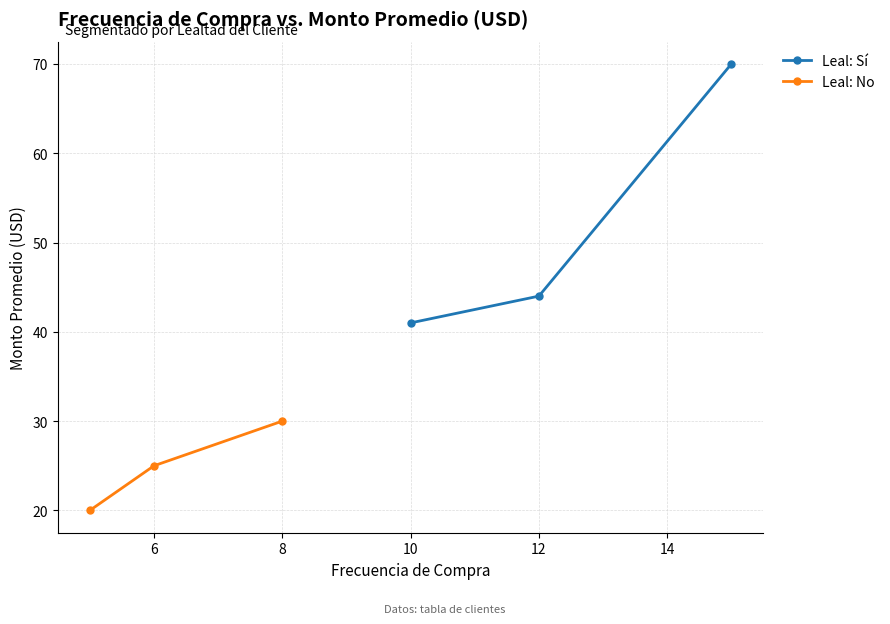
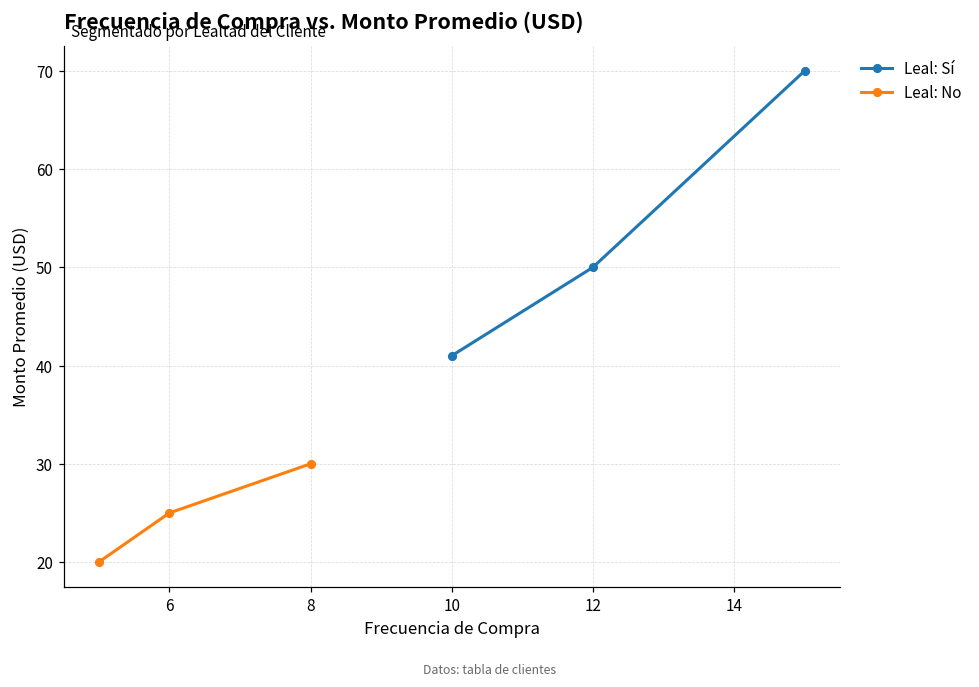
  {
    "Leal: Sí": {
      "10": 41,
-     "12": 44
+     "12": 50
    },
    "Leal: No": {
      "6": 25,
      "8": 30
    }
  }
